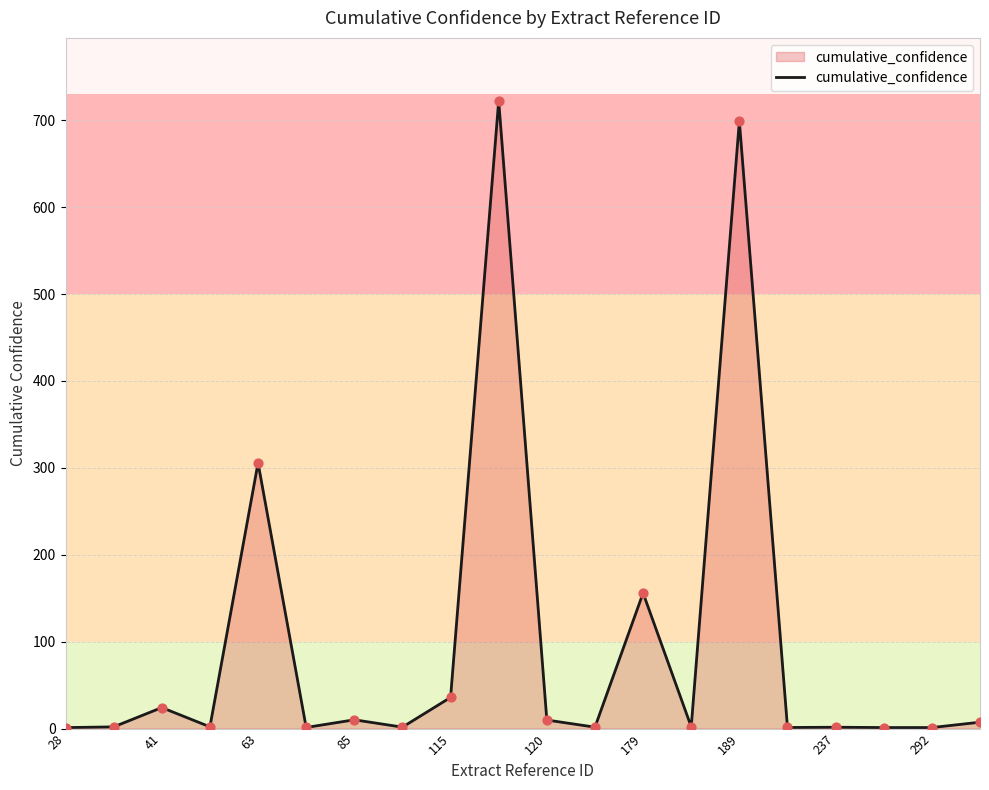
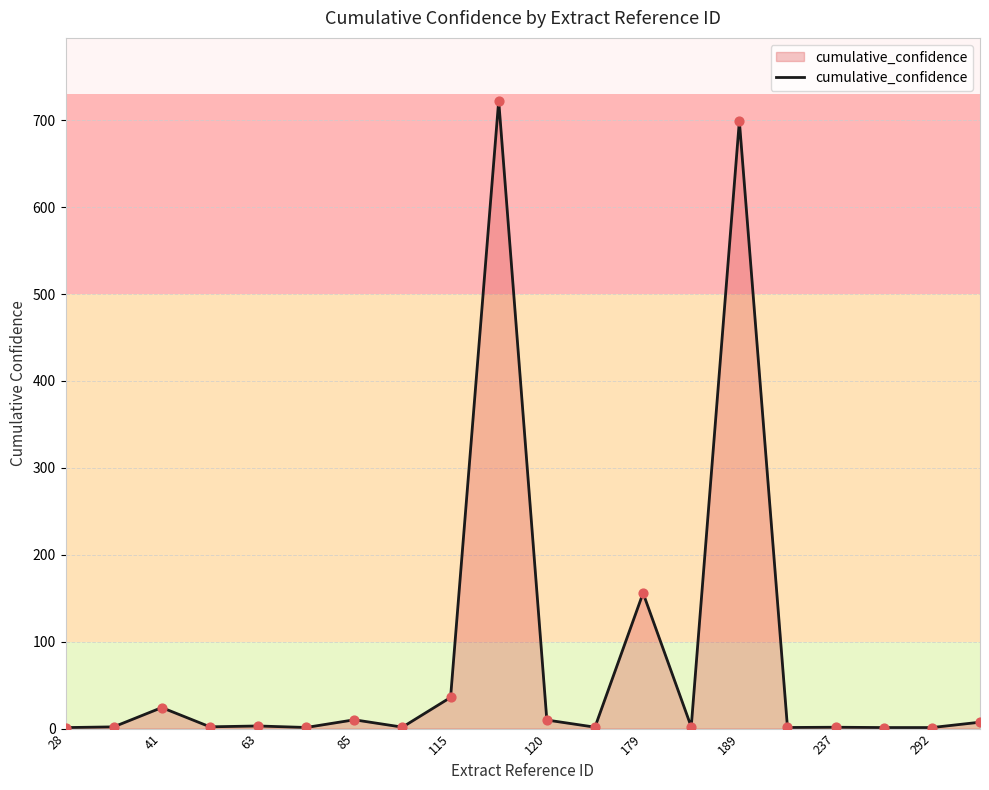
  {
    "28": 0,
    "41": 20,
-   "63": 310,
+   "63": 0,
    "85": 10,
    "115": 40,
    "120": 10,
    "179": 160,
    "189": 700,
    "237": 0,
    "292": 0
  }
